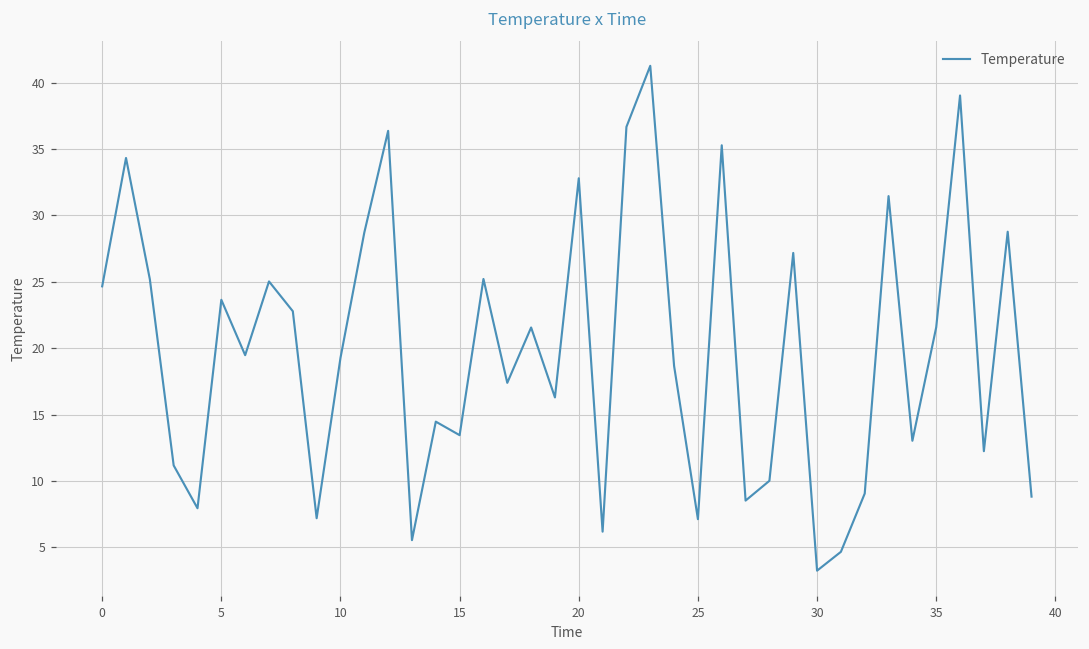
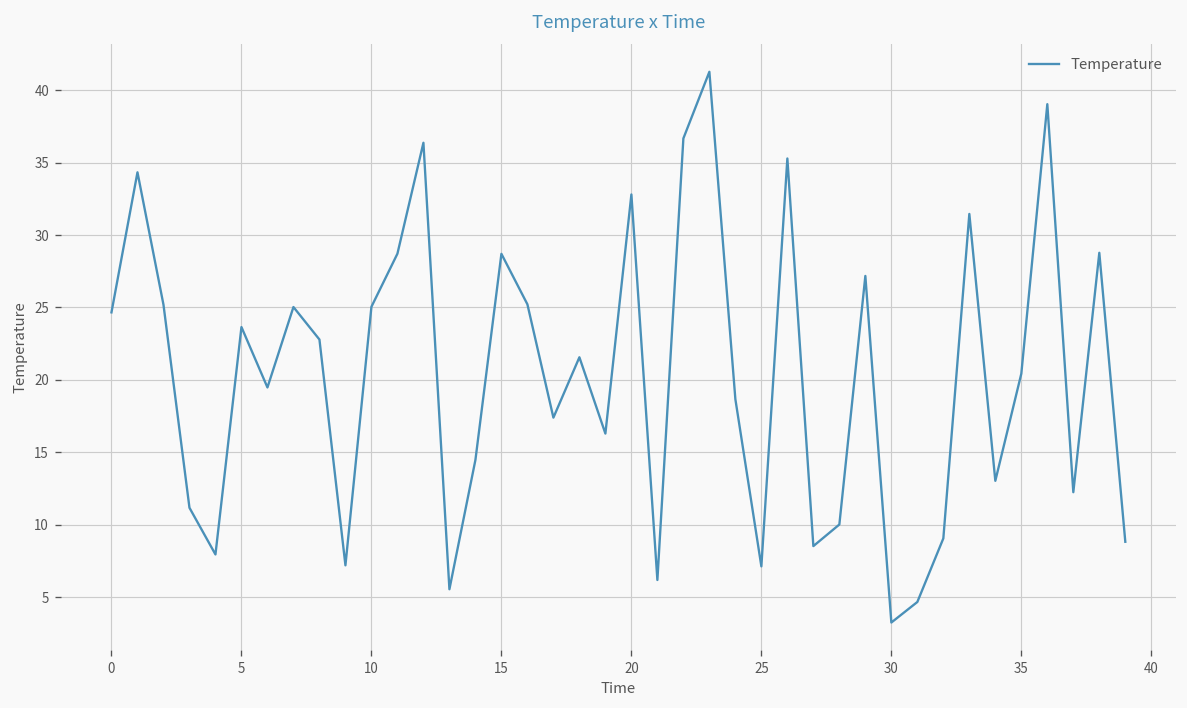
  {
    "0": 24.7,
    "5": 23.6,
-   "10": 19.3,
-   "15": 13.4,
+   "10": 25.0,
+   "15": 28.7,
    "20": 32.8,
    "25": 7.1,
    "30": 3.2,
-   "35": 21.6
+   "35": 20.4
  }
